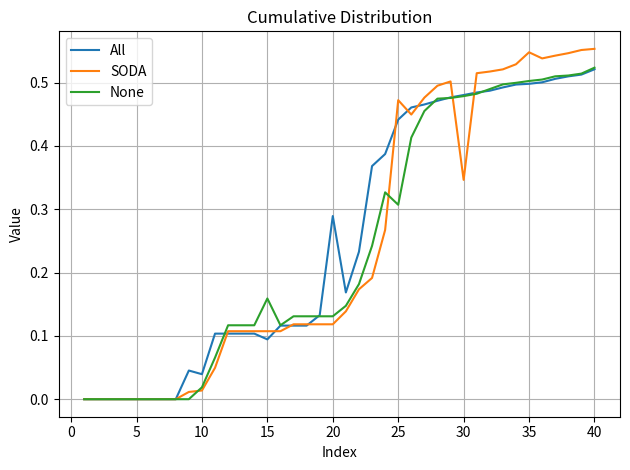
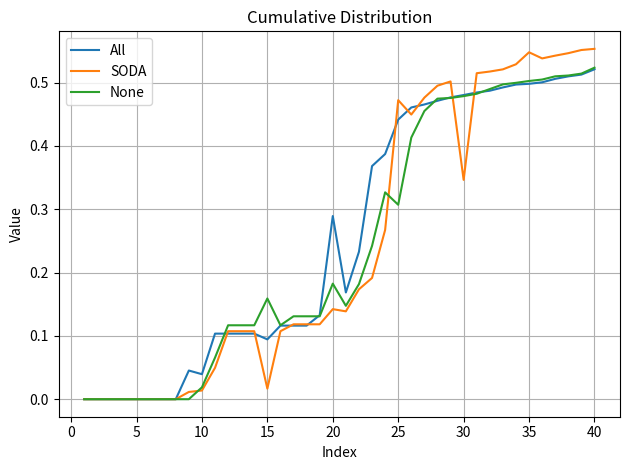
  {
    "All": {
      "10": 0.04,
      "15": 0.09,
      "20": 0.29,
      "25": 0.44,
      "35": 0.50
    },
    "SODA": {
      "10": 0.01,
-     "15": 0.11,
-     "20": 0.12,
+     "15": 0.02,
+     "20": 0.14,
      "25": 0.47,
      "30": 0.35,
      "35": 0.55,
      "40": 0.55
    },
    "None": {
      "10": 0.02,
      "15": 0.16,
-     "20": 0.13,
+     "20": 0.18,
      "25": 0.31,
      "35": 0.50
    }
  }
